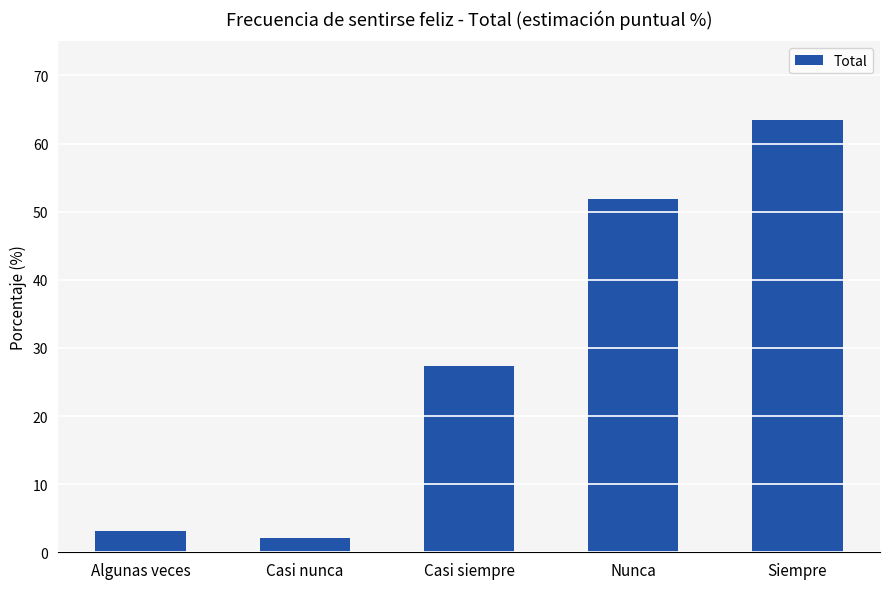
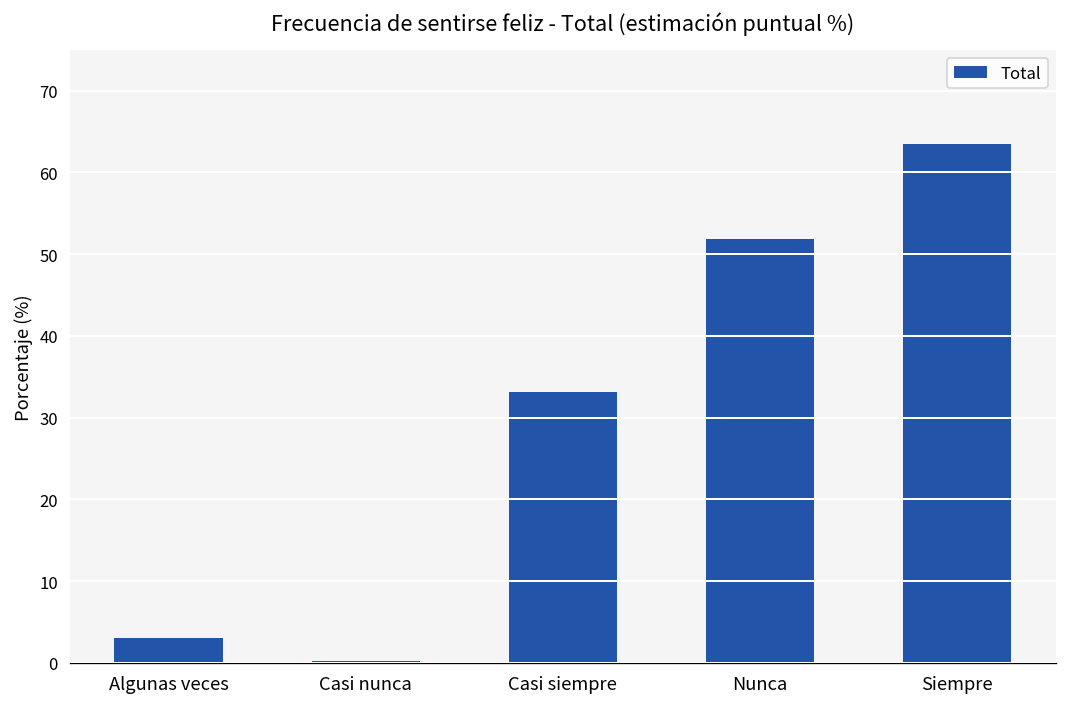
  {
    "Algunas veces": 3,
-   "Casi nunca": 2,
-   "Casi siempre": 27,
+   "Casi nunca": 0,
+   "Casi siempre": 33,
    "Nunca": 52,
    "Siempre": 63
  }
